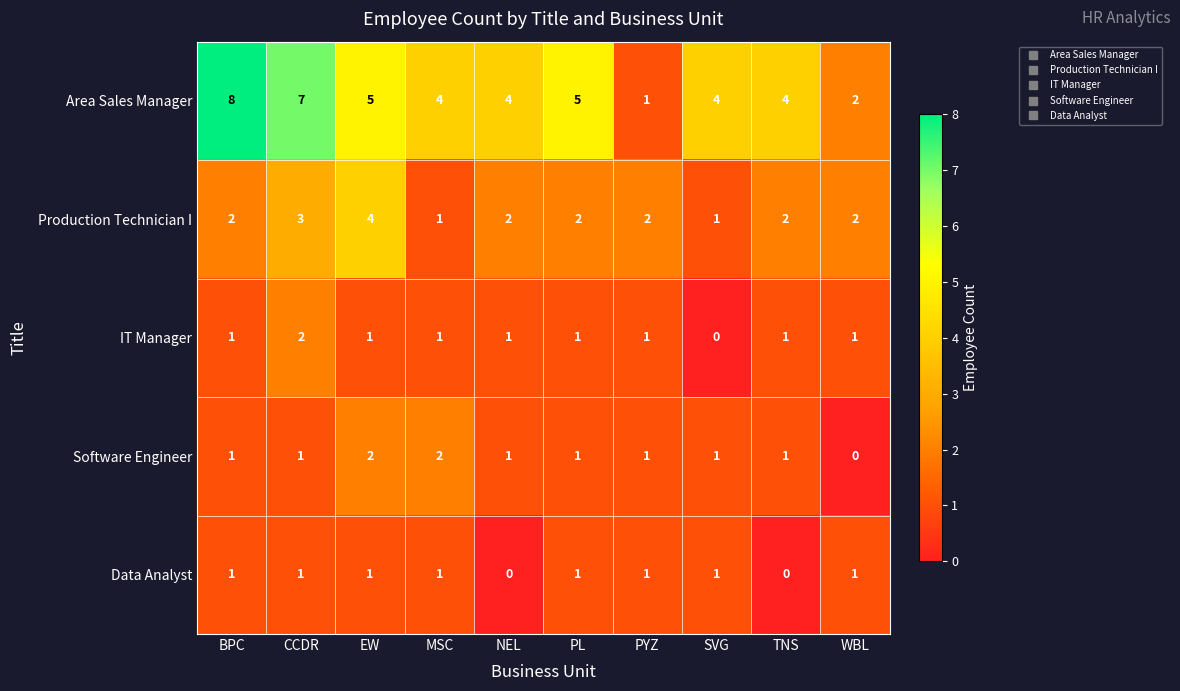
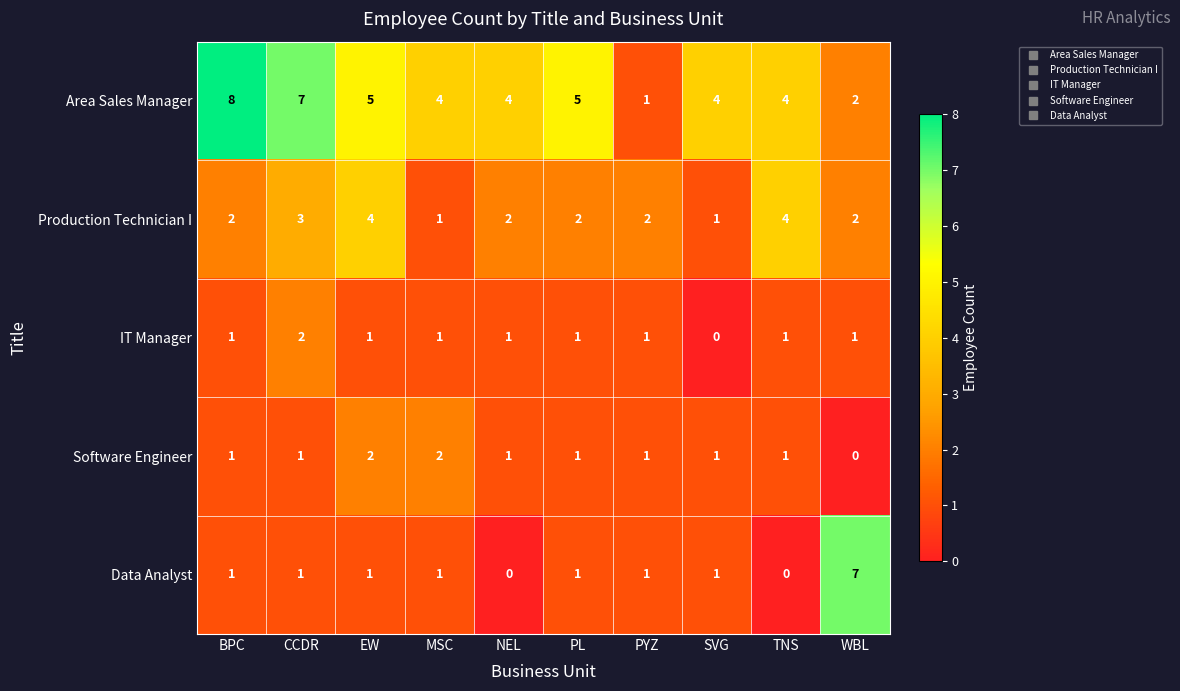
  {
    "Area Sales Manager": {
      "BPC": 8,
      "CCDR": 7,
      "EW": 5,
      "MSC": 4,
      "NEL": 4,
      "PL": 5,
      "PYZ": 1,
      "SVG": 4,
      "TNS": 4,
      "WBL": 2
    },
    "Production Technician I": {
      "BPC": 2,
      "CCDR": 3,
      "EW": 4,
      "MSC": 1,
      "NEL": 2,
      "PL": 2,
      "PYZ": 2,
      "SVG": 1,
-     "TNS": 2,
+     "TNS": 4,
      "WBL": 2
    },
    "IT Manager": {
      "BPC": 1,
      "CCDR": 2,
      "EW": 1,
      "MSC": 1,
      "NEL": 1,
      "PL": 1,
      "PYZ": 1,
      "SVG": 0,
      "TNS": 1,
      "WBL": 1
    },
    "Software Engineer": {
      "BPC": 1,
      "CCDR": 1,
      "EW": 2,
      "MSC": 2,
      "NEL": 1,
      "PL": 1,
      "PYZ": 1,
      "SVG": 1,
      "TNS": 1,
      "WBL": 0
    },
    "Data Analyst": {
      "BPC": 1,
      "CCDR": 1,
      "EW": 1,
      "MSC": 1,
      "NEL": 0,
      "PL": 1,
      "PYZ": 1,
      "SVG": 1,
      "TNS": 0,
-     "WBL": 1
+     "WBL": 7
    }
  }
